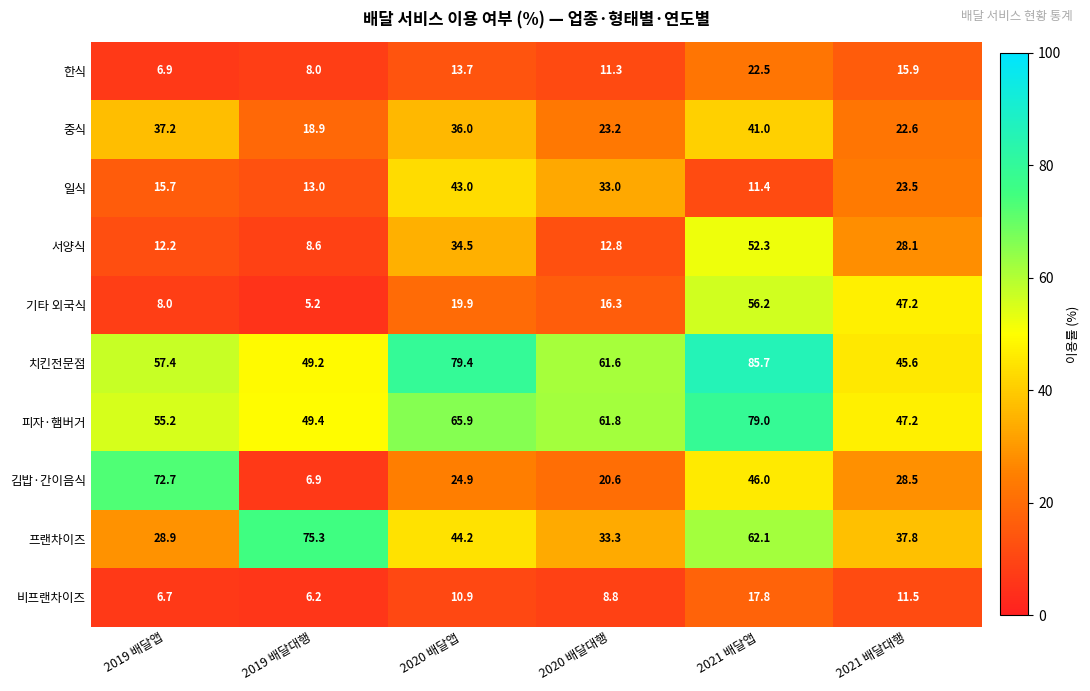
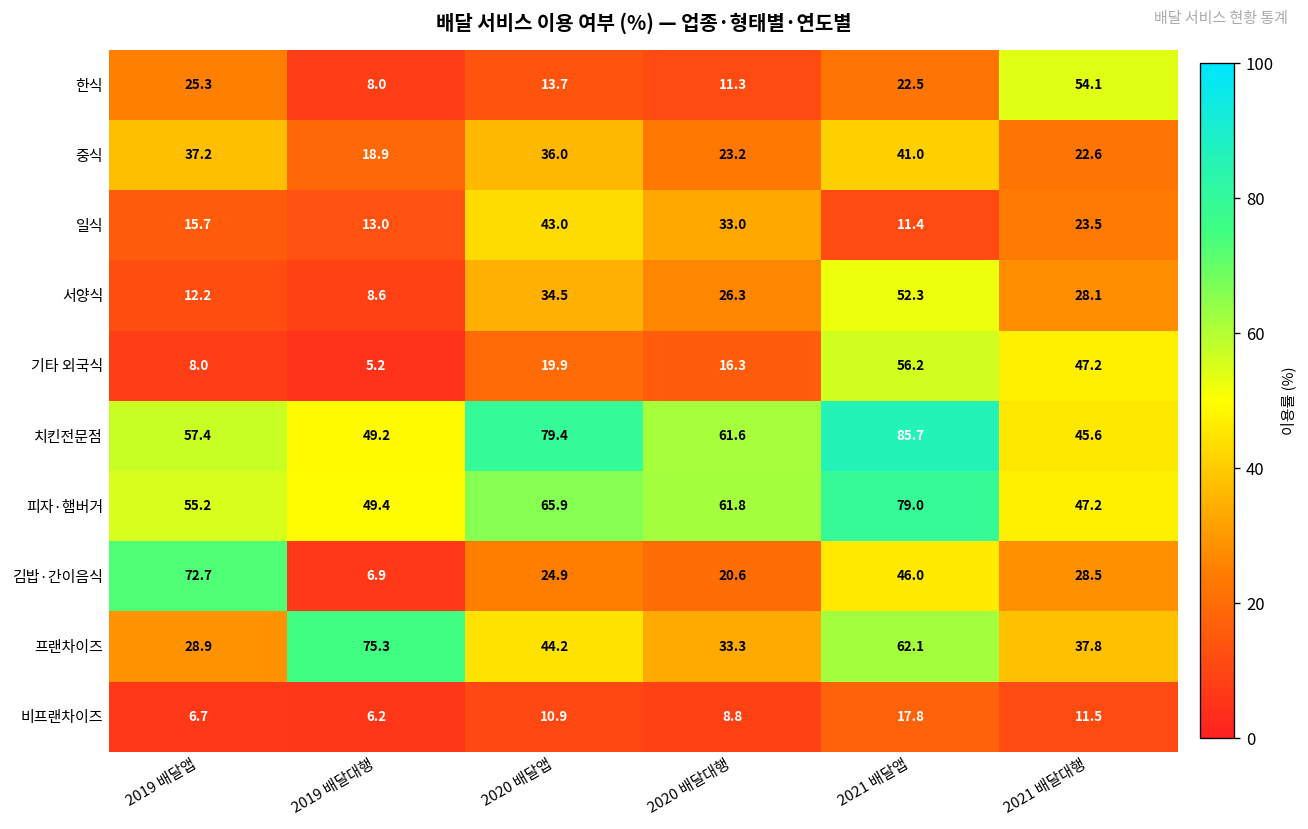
  {
    "한식": {
-     "2019 배달앱": 6.9,
+     "2019 배달앱": 25.3,
      "2019 배달대행": 8.0,
      "2020 배달앱": 13.7,
      "2020 배달대행": 11.3,
      "2021 배달앱": 22.5,
-     "2021 배달대행": 15.9
+     "2021 배달대행": 54.1
    },
    "중식": {
      "2019 배달앱": 37.2,
      "2019 배달대행": 18.9,
      "2020 배달앱": 36.0,
      "2020 배달대행": 23.2,
      "2021 배달앱": 41.0,
      "2021 배달대행": 22.6
    },
    "일식": {
      "2019 배달앱": 15.7,
      "2019 배달대행": 13.0,
      "2020 배달앱": 43.0,
      "2020 배달대행": 33.0,
      "2021 배달앱": 11.4,
      "2021 배달대행": 23.5
    },
    "서양식": {
      "2019 배달앱": 12.2,
      "2019 배달대행": 8.6,
      "2020 배달앱": 34.5,
-     "2020 배달대행": 12.8,
+     "2020 배달대행": 26.3,
      "2021 배달앱": 52.3,
      "2021 배달대행": 28.1
    },
    "기타 외국식": {
      "2019 배달앱": 8.0,
      "2019 배달대행": 5.2,
      "2020 배달앱": 19.9,
      "2020 배달대행": 16.3,
      "2021 배달앱": 56.2,
      "2021 배달대행": 47.2
    },
    "치킨전문점": {
      "2019 배달앱": 57.4,
      "2019 배달대행": 49.2,
      "2020 배달앱": 79.4,
      "2020 배달대행": 61.6,
      "2021 배달앱": 85.7,
      "2021 배달대행": 45.6
    },
    "피자·햄버거": {
      "2019 배달앱": 55.2,
      "2019 배달대행": 49.4,
      "2020 배달앱": 65.9,
      "2020 배달대행": 61.8,
      "2021 배달앱": 79.0,
      "2021 배달대행": 47.2
    },
    "김밥·간이음식": {
      "2019 배달앱": 72.7,
      "2019 배달대행": 6.9,
      "2020 배달앱": 24.9,
      "2020 배달대행": 20.6,
      "2021 배달앱": 46.0,
      "2021 배달대행": 28.5
    },
    "프랜차이즈": {
      "2019 배달앱": 28.9,
      "2019 배달대행": 75.3,
      "2020 배달앱": 44.2,
      "2020 배달대행": 33.3,
      "2021 배달앱": 62.1,
      "2021 배달대행": 37.8
    },
    "비프랜차이즈": {
      "2019 배달앱": 6.7,
      "2019 배달대행": 6.2,
      "2020 배달앱": 10.9,
      "2020 배달대행": 8.8,
      "2021 배달앱": 17.8,
      "2021 배달대행": 11.5
    }
  }
